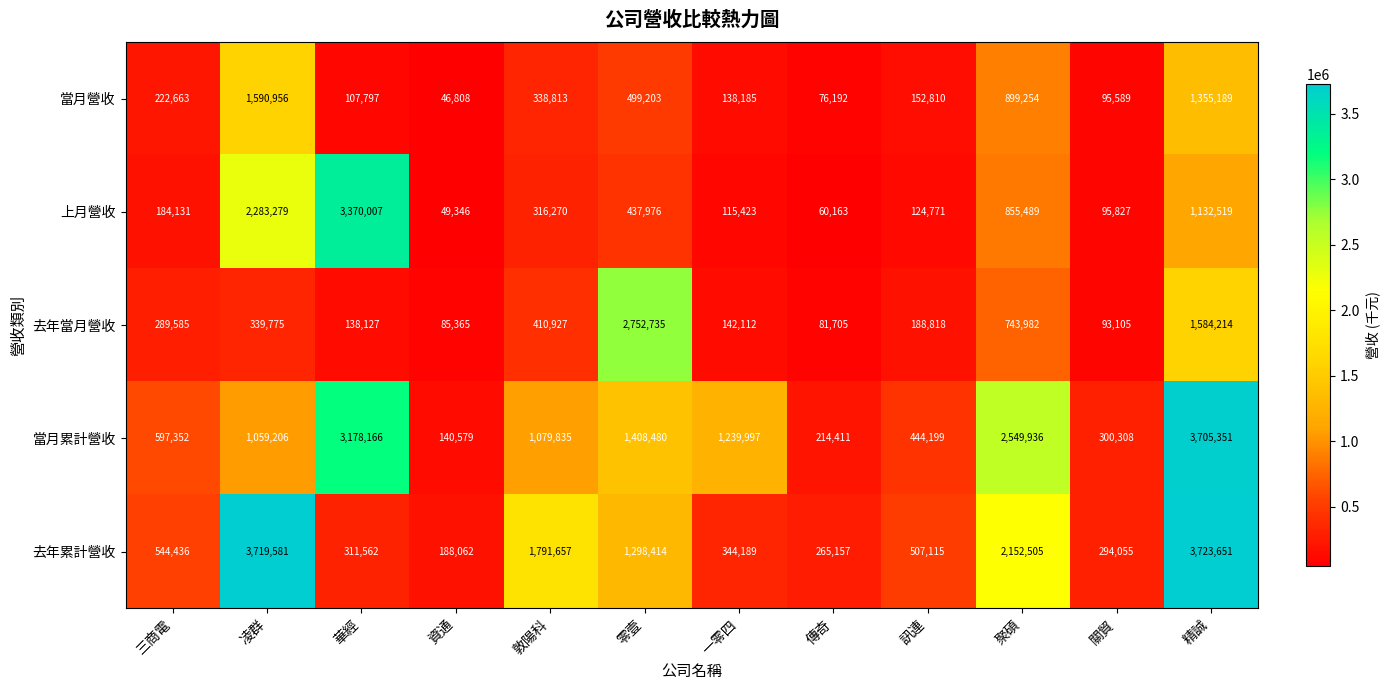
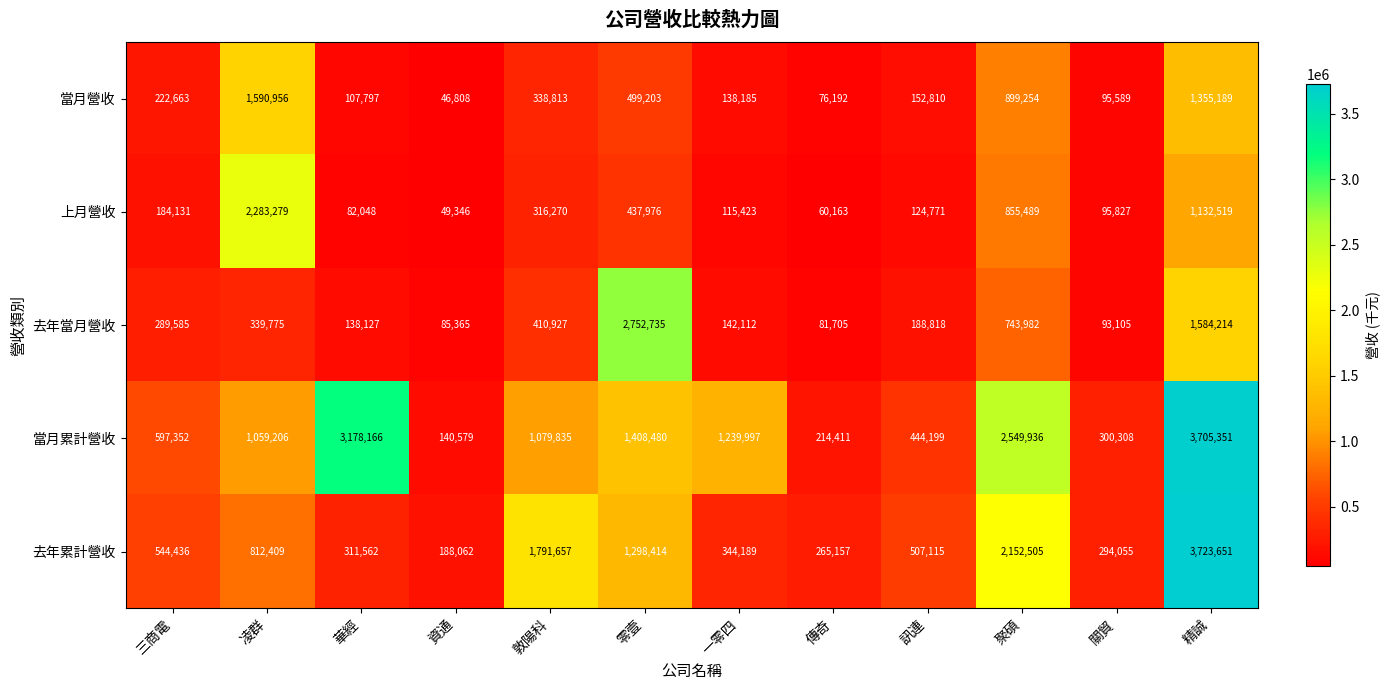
  {
    "當月營收": {
      "三商電": "222,663",
      "凌群": "1,590,956",
      "華經": "107,797",
      "資通": "46,808",
      "敦陽科": "338,813",
      "零壹": "499,203",
      "一零四": "138,185",
      "傳奇": "76,192",
      "訊連": "152,810",
      "聚碩": "899,254",
      "關貿": "95,589",
      "精誠": "1,355,189"
    },
    "上月營收": {
      "三商電": "184,131",
      "凌群": "2,283,279",
-     "華經": "3,370,007",
+     "華經": "82,048",
      "資通": "49,346",
      "敦陽科": "316,270",
      "零壹": "437,976",
      "一零四": "115,423",
      "傳奇": "60,163",
      "訊連": "124,771",
      "聚碩": "855,489",
      "關貿": "95,827",
      "精誠": "1,132,519"
    },
    "去年當月營收": {
      "三商電": "289,585",
      "凌群": "339,775",
      "華經": "138,127",
      "資通": "85,365",
      "敦陽科": "410,927",
      "零壹": "2,752,735",
      "一零四": "142,112",
      "傳奇": "81,705",
      "訊連": "188,818",
      "聚碩": "743,982",
      "關貿": "93,105",
      "精誠": "1,584,214"
    },
    "當月累計營收": {
      "三商電": "597,352",
      "凌群": "1,059,206",
      "華經": "3,178,166",
      "資通": "140,579",
      "敦陽科": "1,079,835",
      "零壹": "1,408,480",
      "一零四": "1,239,997",
      "傳奇": "214,411",
      "訊連": "444,199",
      "聚碩": "2,549,936",
      "關貿": "300,308",
      "精誠": "3,705,351"
    },
    "去年累計營收": {
      "三商電": "544,436",
-     "凌群": "3,719,581",
+     "凌群": "812,409",
      "華經": "311,562",
      "資通": "188,062",
      "敦陽科": "1,791,657",
      "零壹": "1,298,414",
      "一零四": "344,189",
      "傳奇": "265,157",
      "訊連": "507,115",
      "聚碩": "2,152,505",
      "關貿": "294,055",
      "精誠": "3,723,651"
    }
  }
